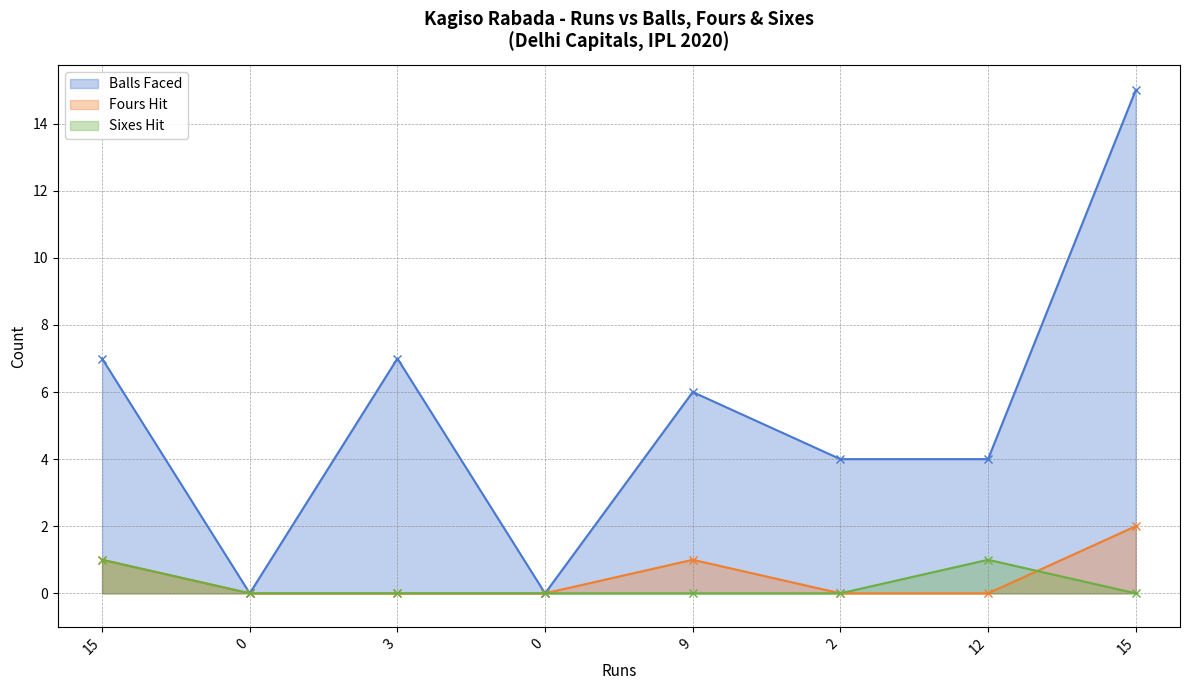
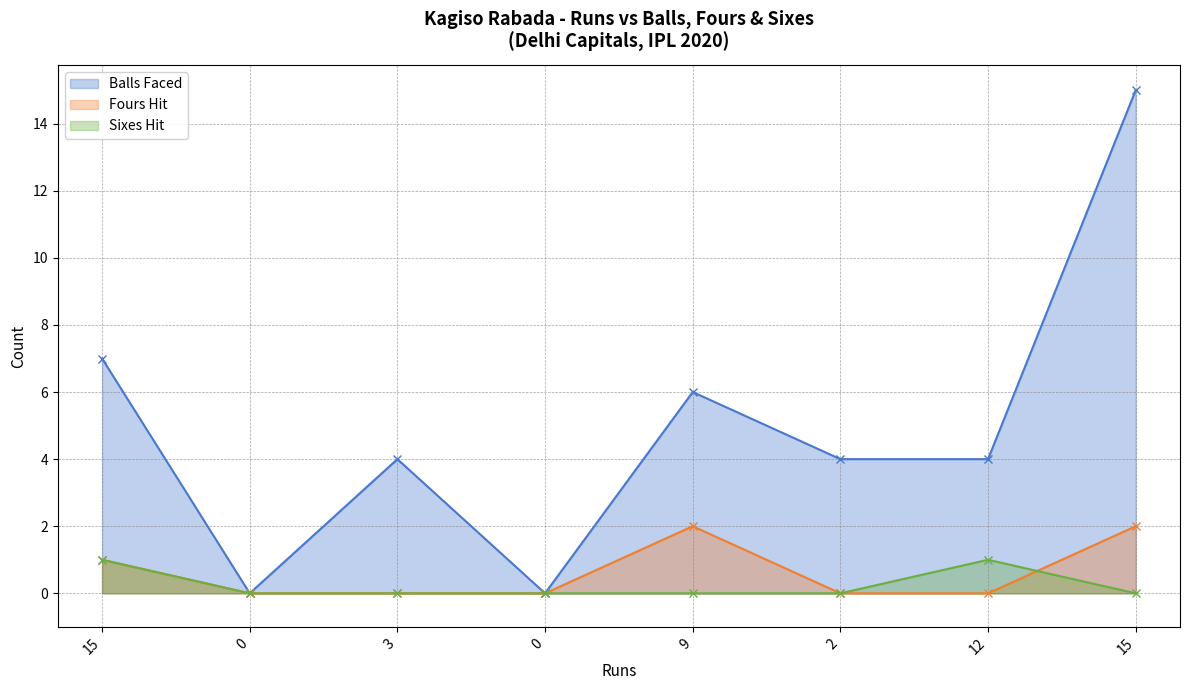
  {
    "Balls Faced": {
-     "3": 7,
+     "3": 4,
      "9": 6,
      "2": 4,
      "12": 4
    },
    "Fours Hit": {
-     "9": 1,
+     "9": 2,
      "12": 0
    },
    "Sixes Hit": {
      "9": 0,
      "12": 1
    }
  }
